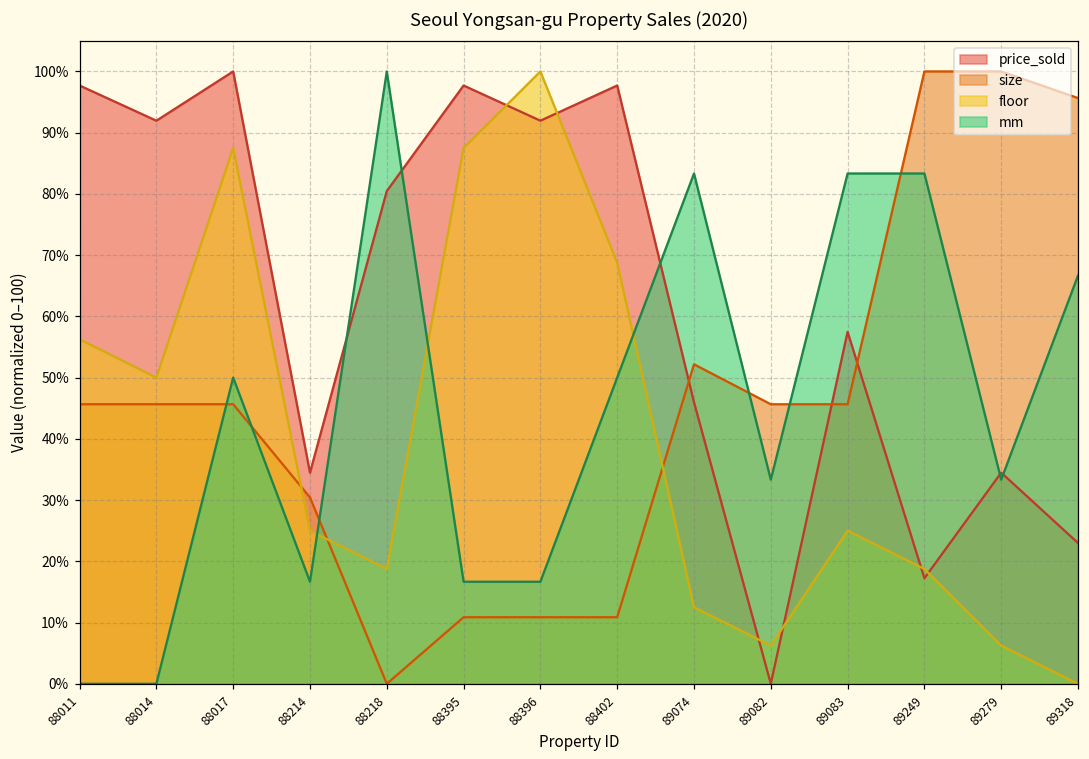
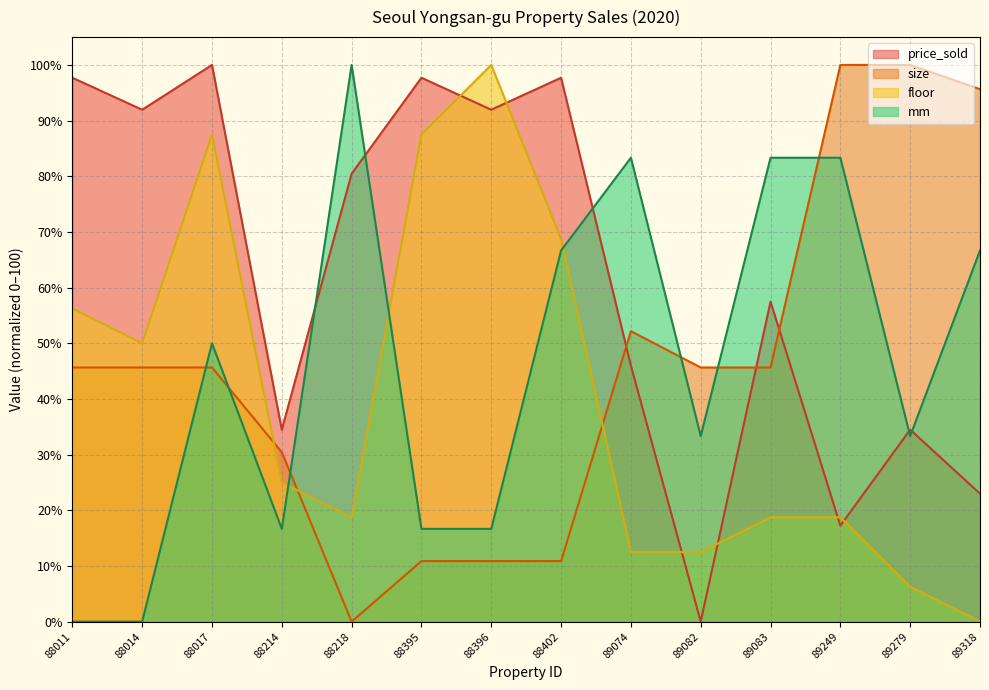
  {
    "floor": {
      "88011": "56%",
      "88014": "50%",
      "88017": "88%",
      "88214": "25%",
      "88218": "19%",
      "88395": "88%",
      "88396": "100%",
      "88402": "69%",
      "89074": "13%",
-     "89082": "6%",
-     "89083": "25%",
+     "89082": "13%",
+     "89083": "19%",
      "89249": "19%",
      "89279": "6%",
      "89318": "0%"
    },
    "mm": {
      "88011": "0%",
      "88014": "0%",
      "88017": "50%",
      "88214": "17%",
      "88218": "100%",
      "88395": "17%",
      "88396": "17%",
-     "88402": "50%",
+     "88402": "67%",
      "89074": "83%",
      "89082": "33%",
      "89083": "83%",
      "89249": "83%",
      "89279": "33%",
      "89318": "67%"
    }
  }
